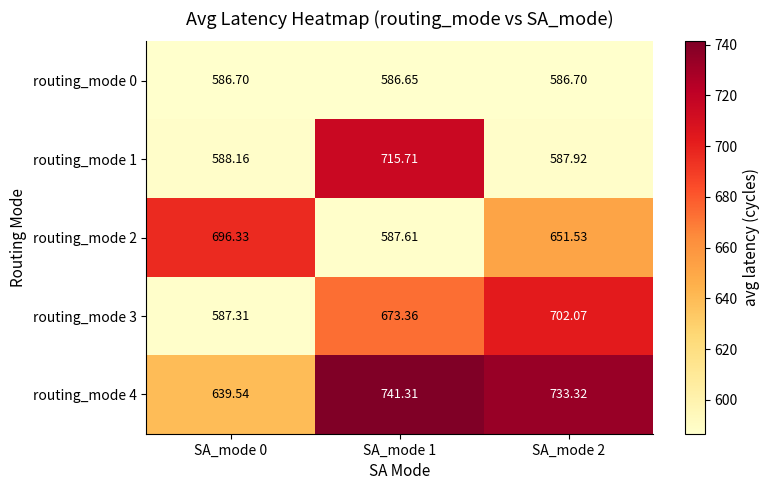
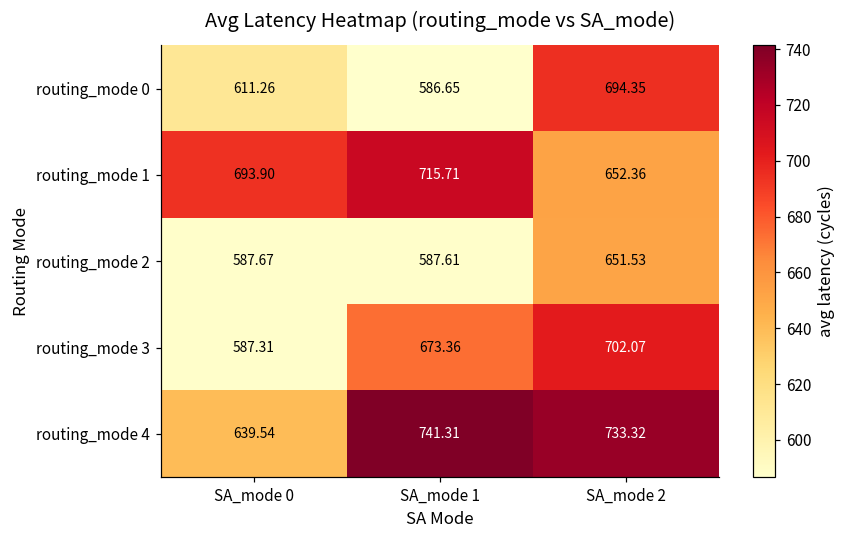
  {
    "routing_mode 0": {
-     "SA_mode 0": 586.70,
+     "SA_mode 0": 611.26,
      "SA_mode 1": 586.65,
-     "SA_mode 2": 586.70
+     "SA_mode 2": 694.35
    },
    "routing_mode 1": {
-     "SA_mode 0": 588.16,
+     "SA_mode 0": 693.90,
      "SA_mode 1": 715.71,
-     "SA_mode 2": 587.92
+     "SA_mode 2": 652.36
    },
    "routing_mode 2": {
-     "SA_mode 0": 696.33,
+     "SA_mode 0": 587.67,
      "SA_mode 1": 587.61,
      "SA_mode 2": 651.53
    },
    "routing_mode 3": {
      "SA_mode 0": 587.31,
      "SA_mode 1": 673.36,
      "SA_mode 2": 702.07
    },
    "routing_mode 4": {
      "SA_mode 0": 639.54,
      "SA_mode 1": 741.31,
      "SA_mode 2": 733.32
    }
  }
